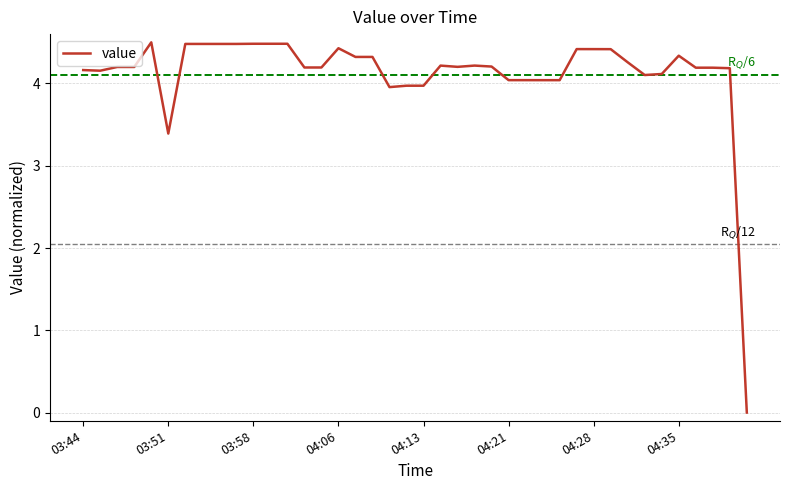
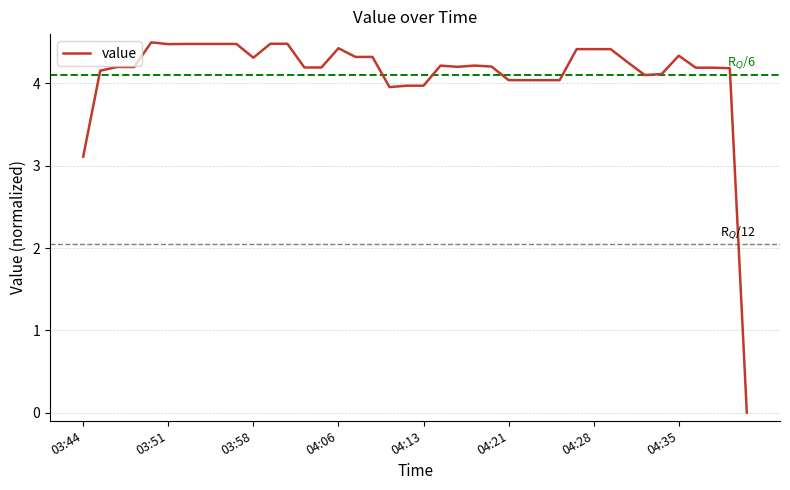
  {
-   "03:44": 4.2,
-   "03:51": 3.4,
-   "03:58": 4.5,
+   "03:44": 3.1,
+   "03:51": 4.5,
+   "03:58": 4.3,
    "04:06": 4.4,
    "04:13": 4.0,
    "04:21": 4.0,
    "04:28": 4.4,
    "04:35": 4.3
  }
